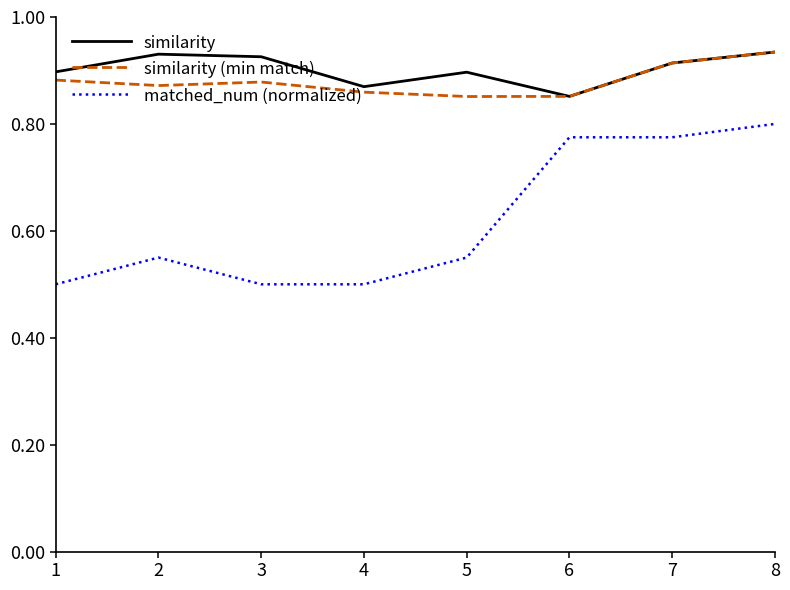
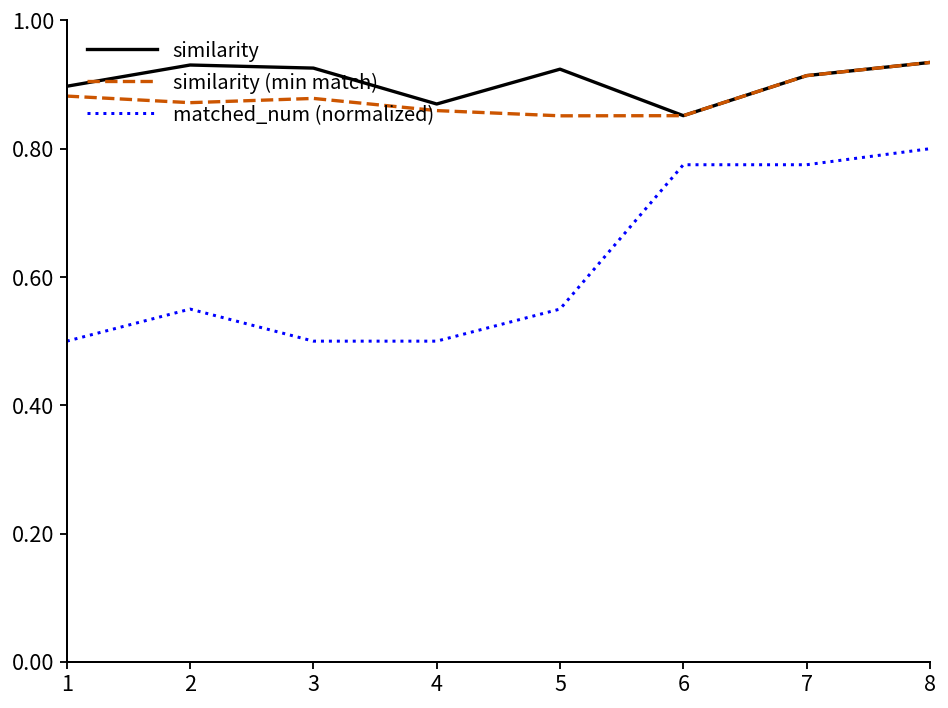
  {
    "similarity": {
      "1": 0.90,
      "2": 0.93,
      "3": 0.93,
      "4": 0.87,
-     "5": 0.90
+     "5": 0.92
    },
    "similarity (min match)": {
      "1": 0.88,
      "2": 0.87,
      "3": 0.88,
      "4": 0.86,
      "5": 0.85
    },
    "matched_num (normalized)": {
      "1": 0.50,
      "2": 0.55,
      "3": 0.50,
      "4": 0.50,
      "5": 0.55,
      "6": 0.78,
      "7": 0.78,
      "8": 0.80
    }
  }
